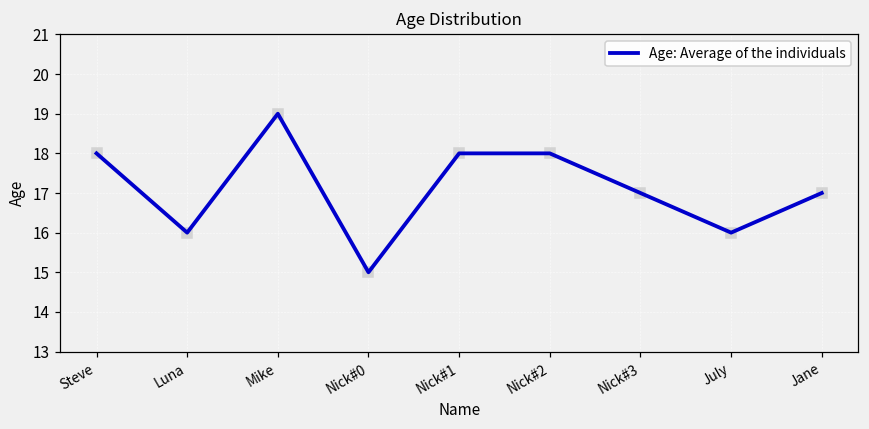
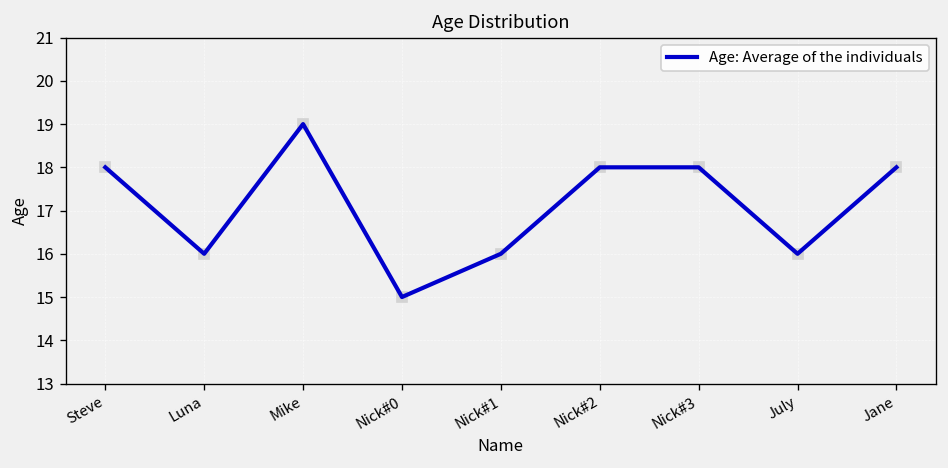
  {
    "Age: Average of the individuals": {
-     "Nick#1": 18,
-     "Nick#3": 17,
-     "Jane": 17
+     "Nick#1": 16,
+     "Nick#3": 18,
+     "Jane": 18
    }
  }
